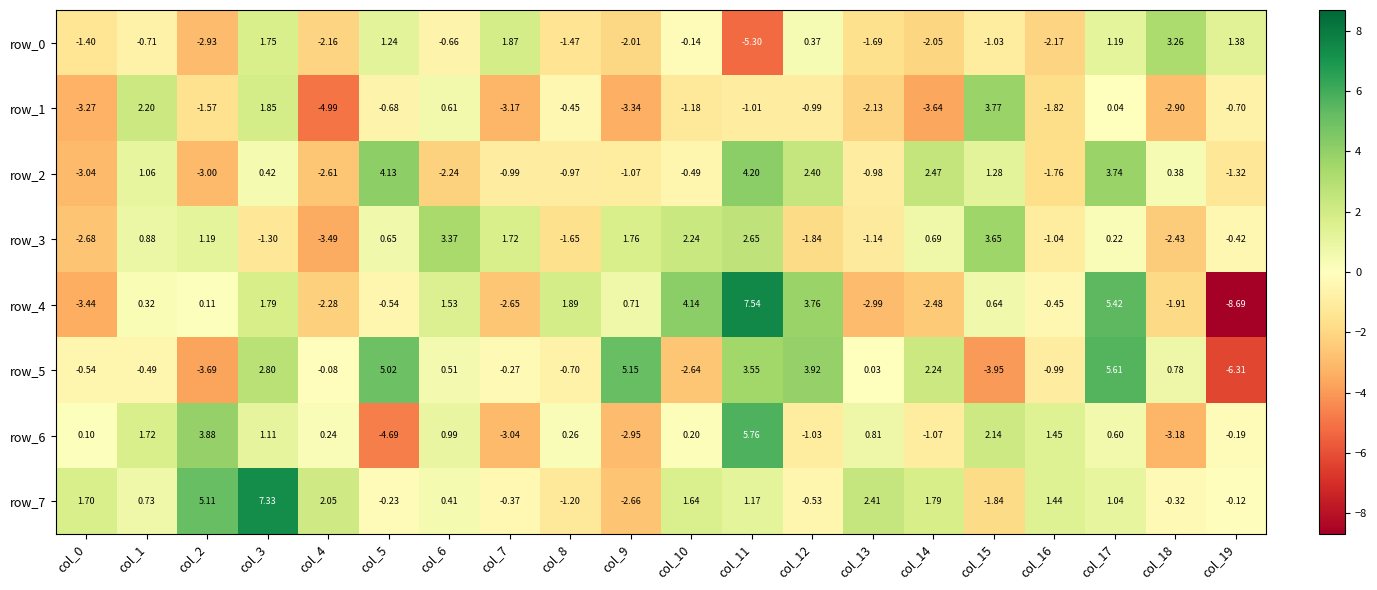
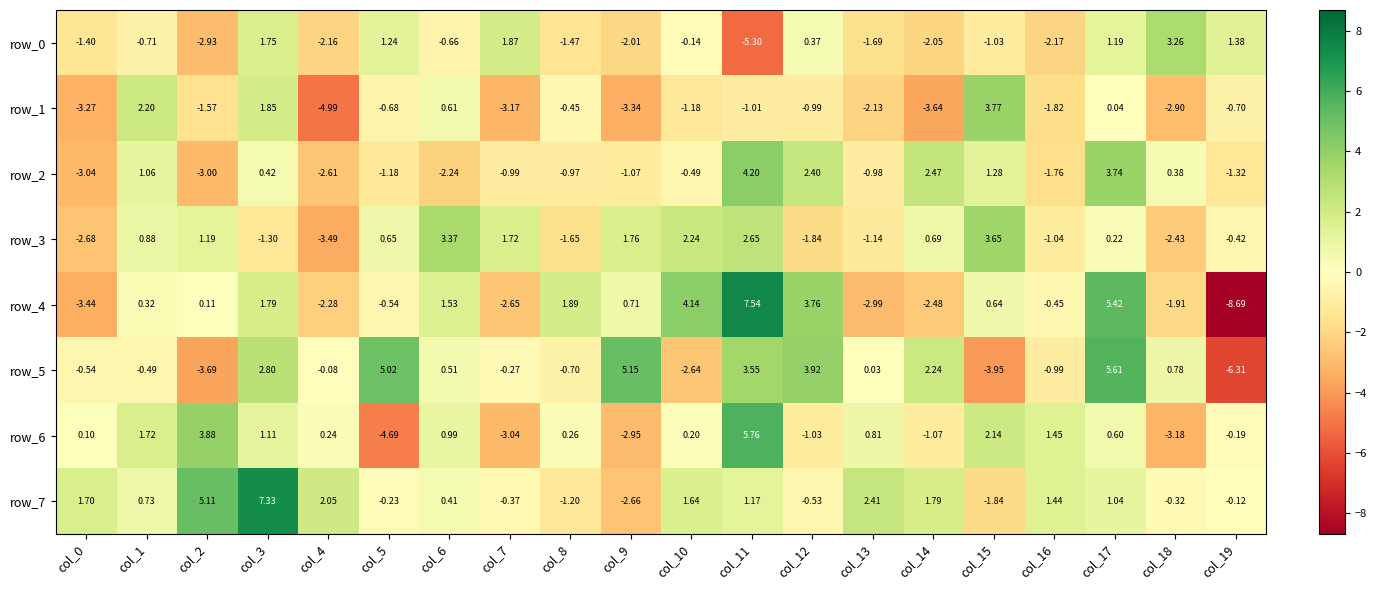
  {
    "row_0": {
      "col_0": -1.40,
      "col_1": -0.71,
      "col_2": -2.93,
      "col_3": 1.75,
      "col_4": -2.16,
      "col_5": 1.24,
      "col_6": -0.66,
      "col_7": 1.87,
      "col_8": -1.47,
      "col_9": -2.01,
      "col_10": -0.14,
      "col_11": -5.30,
      "col_12": 0.37,
      "col_13": -1.69,
      "col_14": -2.05,
      "col_15": -1.03,
      "col_16": -2.17,
      "col_17": 1.19,
      "col_18": 3.26,
      "col_19": 1.38
    },
    "row_1": {
      "col_0": -3.27,
      "col_1": 2.20,
      "col_2": -1.57,
      "col_3": 1.85,
      "col_4": -4.99,
      "col_5": -0.68,
      "col_6": 0.61,
      "col_7": -3.17,
      "col_8": -0.45,
      "col_9": -3.34,
      "col_10": -1.18,
      "col_11": -1.01,
      "col_12": -0.99,
      "col_13": -2.13,
      "col_14": -3.64,
      "col_15": 3.77,
      "col_16": -1.82,
      "col_17": 0.04,
      "col_18": -2.90,
      "col_19": -0.70
    },
    "row_2": {
      "col_0": -3.04,
      "col_1": 1.06,
      "col_2": -3.00,
      "col_3": 0.42,
      "col_4": -2.61,
-     "col_5": 4.13,
+     "col_5": -1.18,
      "col_6": -2.24,
      "col_7": -0.99,
      "col_8": -0.97,
      "col_9": -1.07,
      "col_10": -0.49,
      "col_11": 4.20,
      "col_12": 2.40,
      "col_13": -0.98,
      "col_14": 2.47,
      "col_15": 1.28,
      "col_16": -1.76,
      "col_17": 3.74,
      "col_18": 0.38,
      "col_19": -1.32
    },
    "row_3": {
      "col_0": -2.68,
      "col_1": 0.88,
      "col_2": 1.19,
      "col_3": -1.30,
      "col_4": -3.49,
      "col_5": 0.65,
      "col_6": 3.37,
      "col_7": 1.72,
      "col_8": -1.65,
      "col_9": 1.76,
      "col_10": 2.24,
      "col_11": 2.65,
      "col_12": -1.84,
      "col_13": -1.14,
      "col_14": 0.69,
      "col_15": 3.65,
      "col_16": -1.04,
      "col_17": 0.22,
      "col_18": -2.43,
      "col_19": -0.42
    },
    "row_4": {
      "col_0": -3.44,
      "col_1": 0.32,
      "col_2": 0.11,
      "col_3": 1.79,
      "col_4": -2.28,
      "col_5": -0.54,
      "col_6": 1.53,
      "col_7": -2.65,
      "col_8": 1.89,
      "col_9": 0.71,
      "col_10": 4.14,
      "col_11": 7.54,
      "col_12": 3.76,
      "col_13": -2.99,
      "col_14": -2.48,
      "col_15": 0.64,
      "col_16": -0.45,
      "col_17": 5.42,
      "col_18": -1.91,
      "col_19": -8.69
    },
    "row_5": {
      "col_0": -0.54,
      "col_1": -0.49,
      "col_2": -3.69,
      "col_3": 2.80,
      "col_4": -0.08,
      "col_5": 5.02,
      "col_6": 0.51,
      "col_7": -0.27,
      "col_8": -0.70,
      "col_9": 5.15,
      "col_10": -2.64,
      "col_11": 3.55,
      "col_12": 3.92,
      "col_13": 0.03,
      "col_14": 2.24,
      "col_15": -3.95,
      "col_16": -0.99,
      "col_17": 5.61,
      "col_18": 0.78,
      "col_19": -6.31
    },
    "row_6": {
      "col_0": 0.10,
      "col_1": 1.72,
      "col_2": 3.88,
      "col_3": 1.11,
      "col_4": 0.24,
      "col_5": -4.69,
      "col_6": 0.99,
      "col_7": -3.04,
      "col_8": 0.26,
      "col_9": -2.95,
      "col_10": 0.20,
      "col_11": 5.76,
      "col_12": -1.03,
      "col_13": 0.81,
      "col_14": -1.07,
      "col_15": 2.14,
      "col_16": 1.45,
      "col_17": 0.60,
      "col_18": -3.18,
      "col_19": -0.19
    },
    "row_7": {
      "col_0": 1.70,
      "col_1": 0.73,
      "col_2": 5.11,
      "col_3": 7.33,
      "col_4": 2.05,
      "col_5": -0.23,
      "col_6": 0.41,
      "col_7": -0.37,
      "col_8": -1.20,
      "col_9": -2.66,
      "col_10": 1.64,
      "col_11": 1.17,
      "col_12": -0.53,
      "col_13": 2.41,
      "col_14": 1.79,
      "col_15": -1.84,
      "col_16": 1.44,
      "col_17": 1.04,
      "col_18": -0.32,
      "col_19": -0.12
    }
  }
